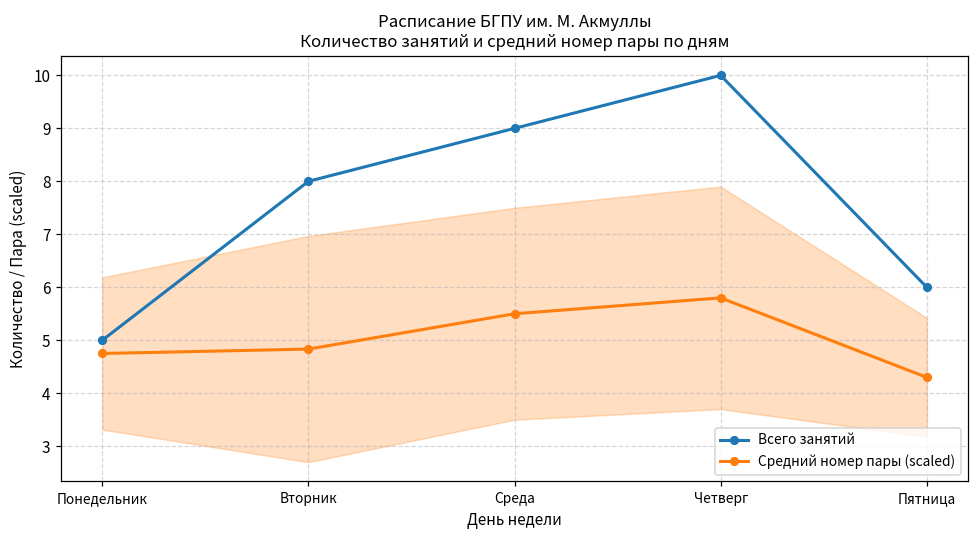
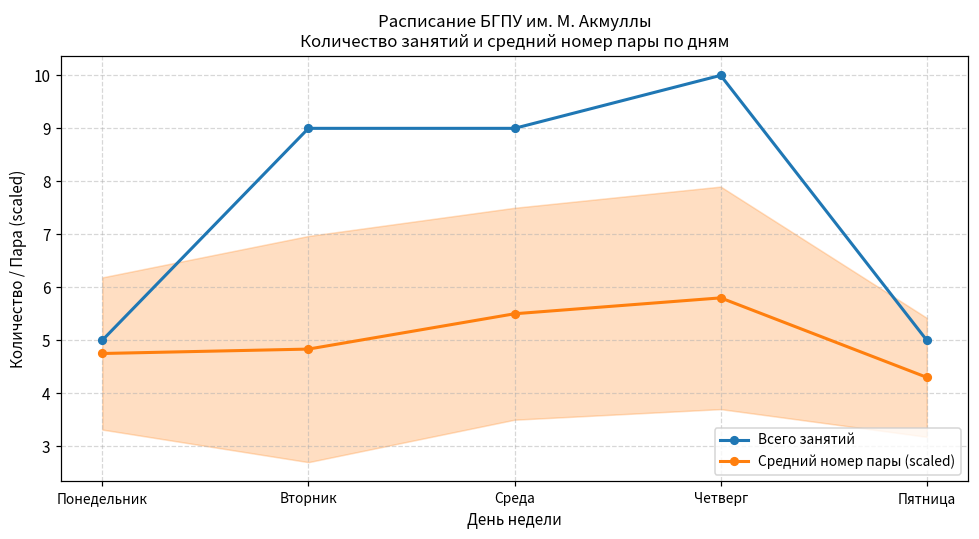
  {
    "Всего занятий": {
      "Понедельник": 5,
-     "Вторник": 8,
+     "Вторник": 9,
      "Среда": 9,
      "Четверг": 10,
-     "Пятница": 6
+     "Пятница": 5
    }
  }
